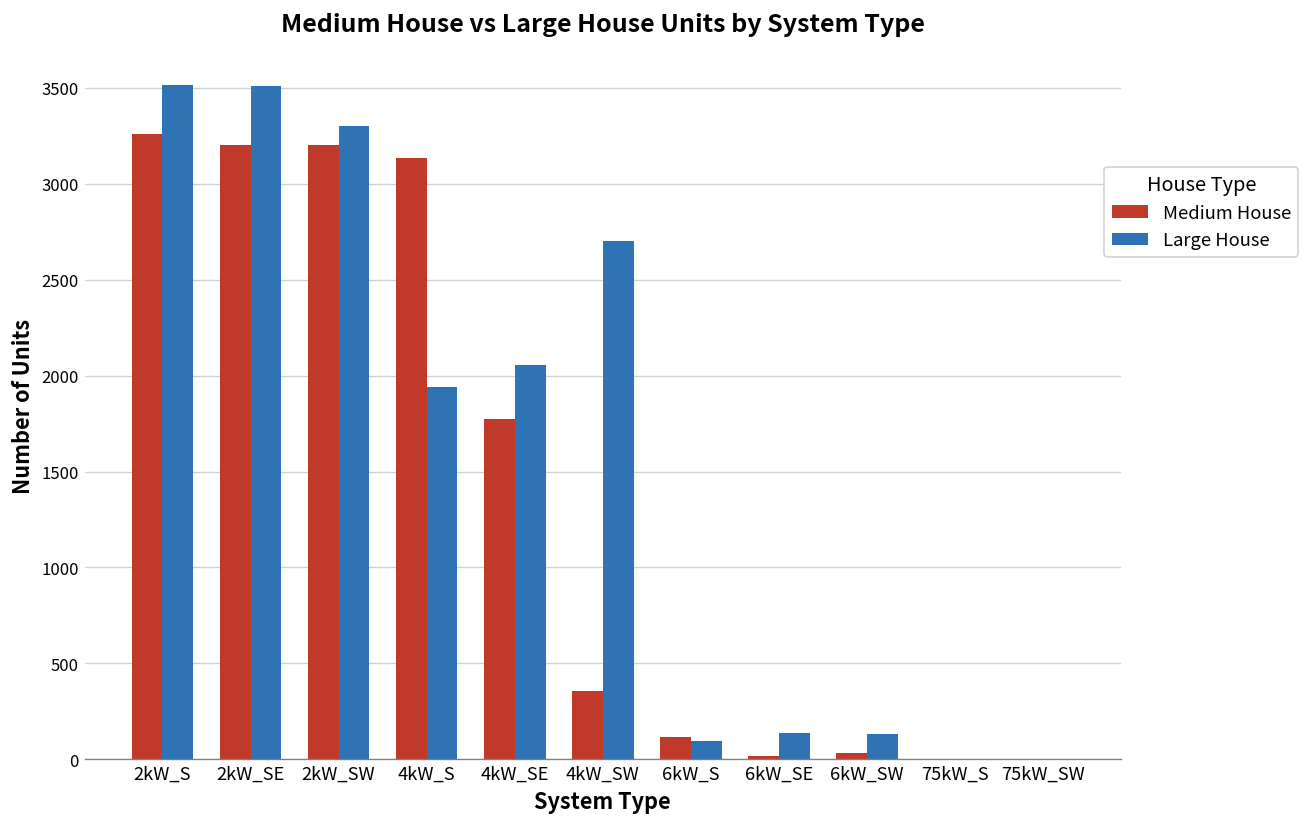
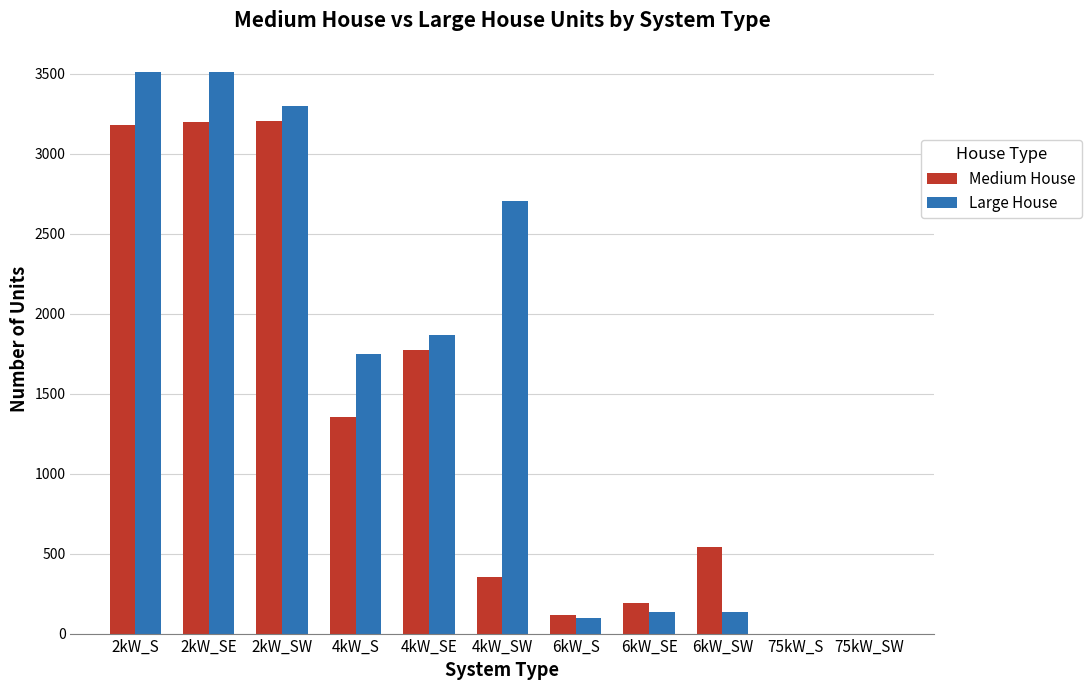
  {
    "Medium House": {
-     "2kW_S": 3260,
+     "2kW_S": 3180,
      "2kW_SE": 3200,
      "2kW_SW": 3200,
-     "4kW_S": 3130,
+     "4kW_S": 1350,
      "4kW_SE": 1780,
      "4kW_SW": 360,
      "6kW_S": 120,
-     "6kW_SE": 20,
-     "6kW_SW": 30,
+     "6kW_SE": 190,
+     "6kW_SW": 540,
      "75kW_S": 0,
      "75kW_SW": 0
    },
    "Large House": {
      "2kW_S": 3510,
      "2kW_SE": 3510,
      "2kW_SW": 3300,
-     "4kW_S": 1940,
-     "4kW_SE": 2060,
+     "4kW_S": 1750,
+     "4kW_SE": 1870,
      "4kW_SW": 2700,
      "6kW_S": 100,
      "6kW_SE": 140,
      "6kW_SW": 130,
      "75kW_S": 0,
      "75kW_SW": 0
    }
  }
